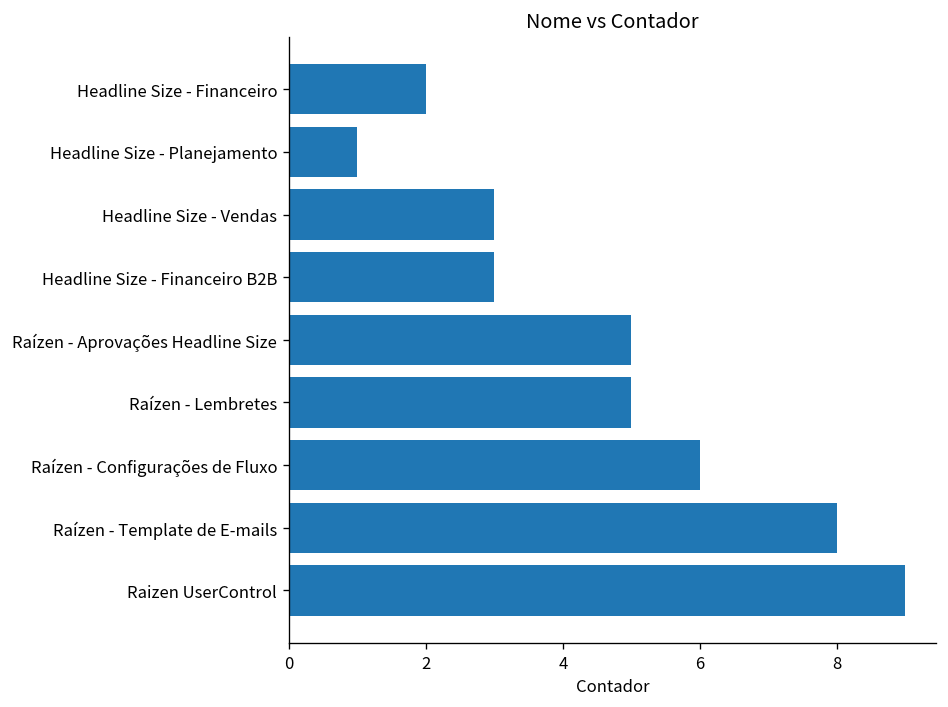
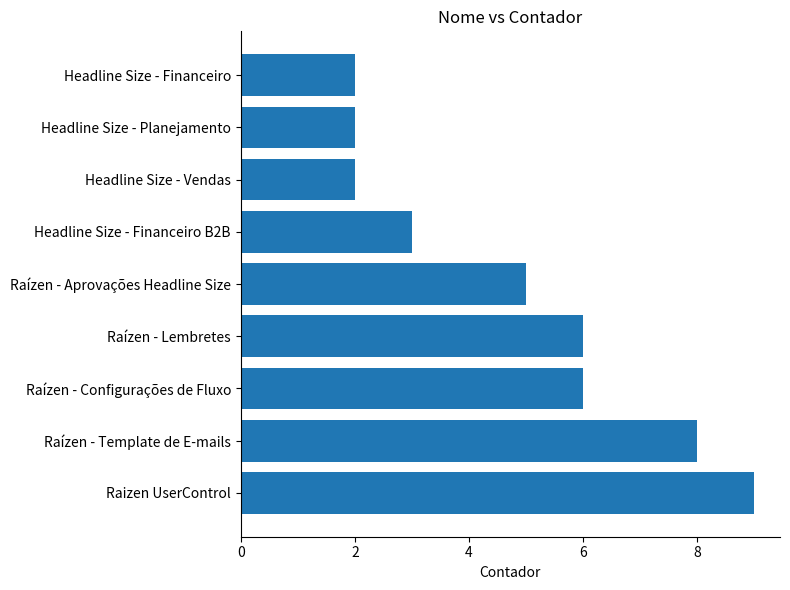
  {
    "Headline Size - Financeiro": 2,
-   "Headline Size - Planejamento": 1,
-   "Headline Size - Vendas": 3,
+   "Headline Size - Planejamento": 2,
+   "Headline Size - Vendas": 2,
    "Headline Size - Financeiro B2B": 3,
    "Raízen - Aprovações Headline Size": 5,
-   "Raízen - Lembretes": 5,
+   "Raízen - Lembretes": 6,
    "Raízen - Configurações de Fluxo": 6,
    "Raízen - Template de E-mails": 8,
    "Raizen UserControl": 9
  }
